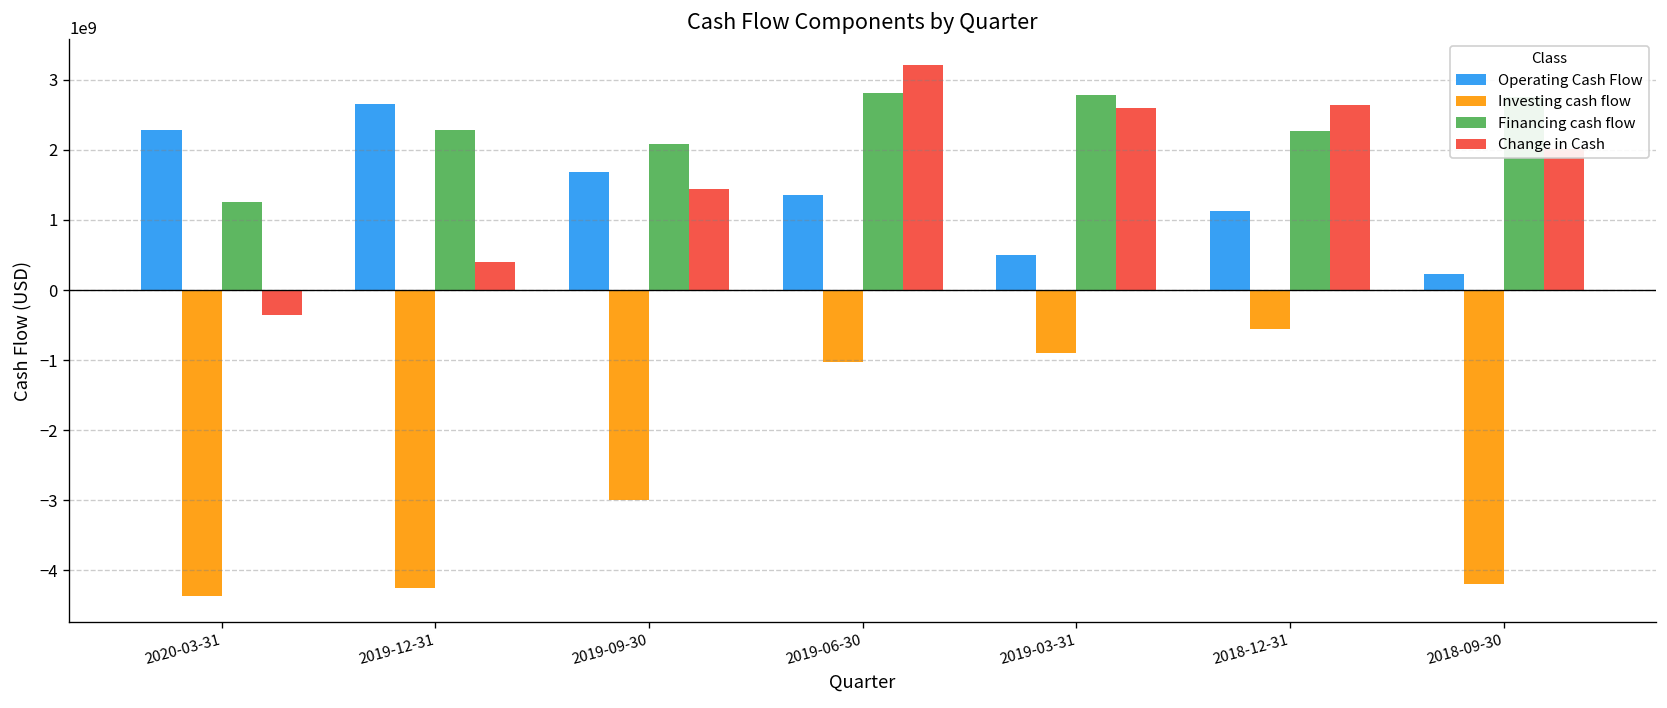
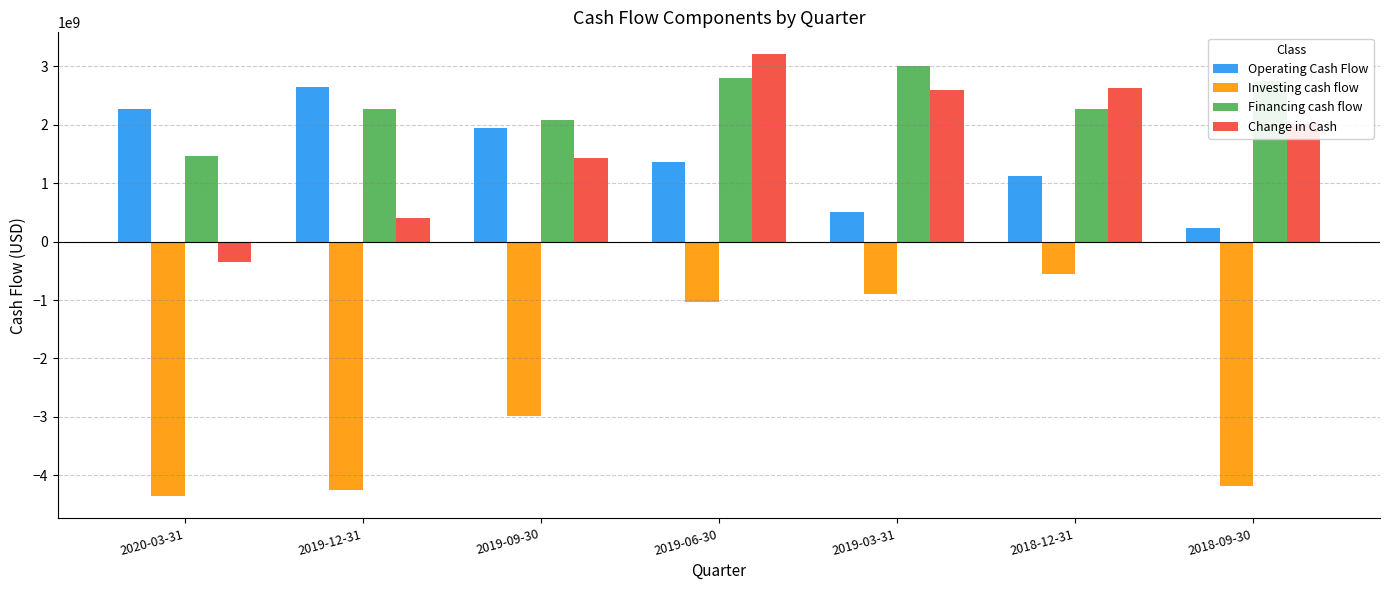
  {
    "Operating Cash Flow": {
      "2020-03-31": 2300000000,
      "2019-12-31": 2700000000,
-     "2019-09-30": 1700000000,
+     "2019-09-30": 2000000000,
      "2019-06-30": 1400000000,
      "2019-03-31": 500000000,
      "2018-12-31": 1100000000,
      "2018-09-30": 200000000
    },
    "Investing cash flow": {
      "2020-03-31": -4400000000,
      "2019-12-31": -4300000000,
      "2019-09-30": -3000000000,
      "2019-06-30": -1000000000,
      "2019-03-31": -900000000,
      "2018-12-31": -600000000,
      "2018-09-30": -4200000000
    },
    "Financing cash flow": {
-     "2020-03-31": 1300000000,
+     "2020-03-31": 1500000000,
      "2019-12-31": 2300000000,
      "2019-09-30": 2100000000,
      "2019-06-30": 2800000000,
-     "2019-03-31": 2800000000,
+     "2019-03-31": 3000000000,
      "2018-12-31": 2300000000
    },
    "Change in Cash": {
      "2020-03-31": -400000000,
      "2019-12-31": 400000000,
      "2019-09-30": 1400000000,
      "2019-06-30": 3200000000,
      "2019-03-31": 2600000000,
      "2018-12-31": 2600000000
    }
  }
